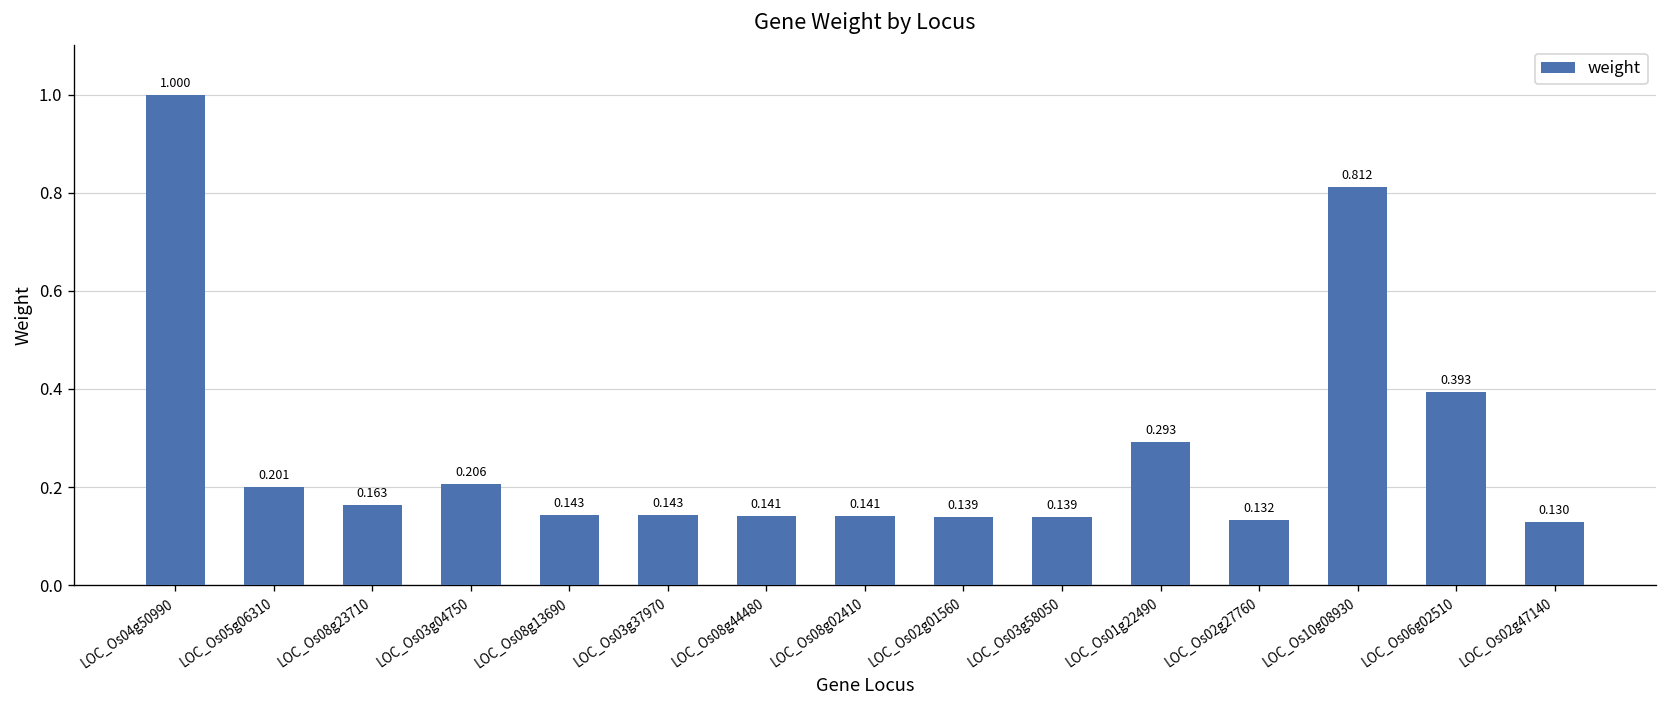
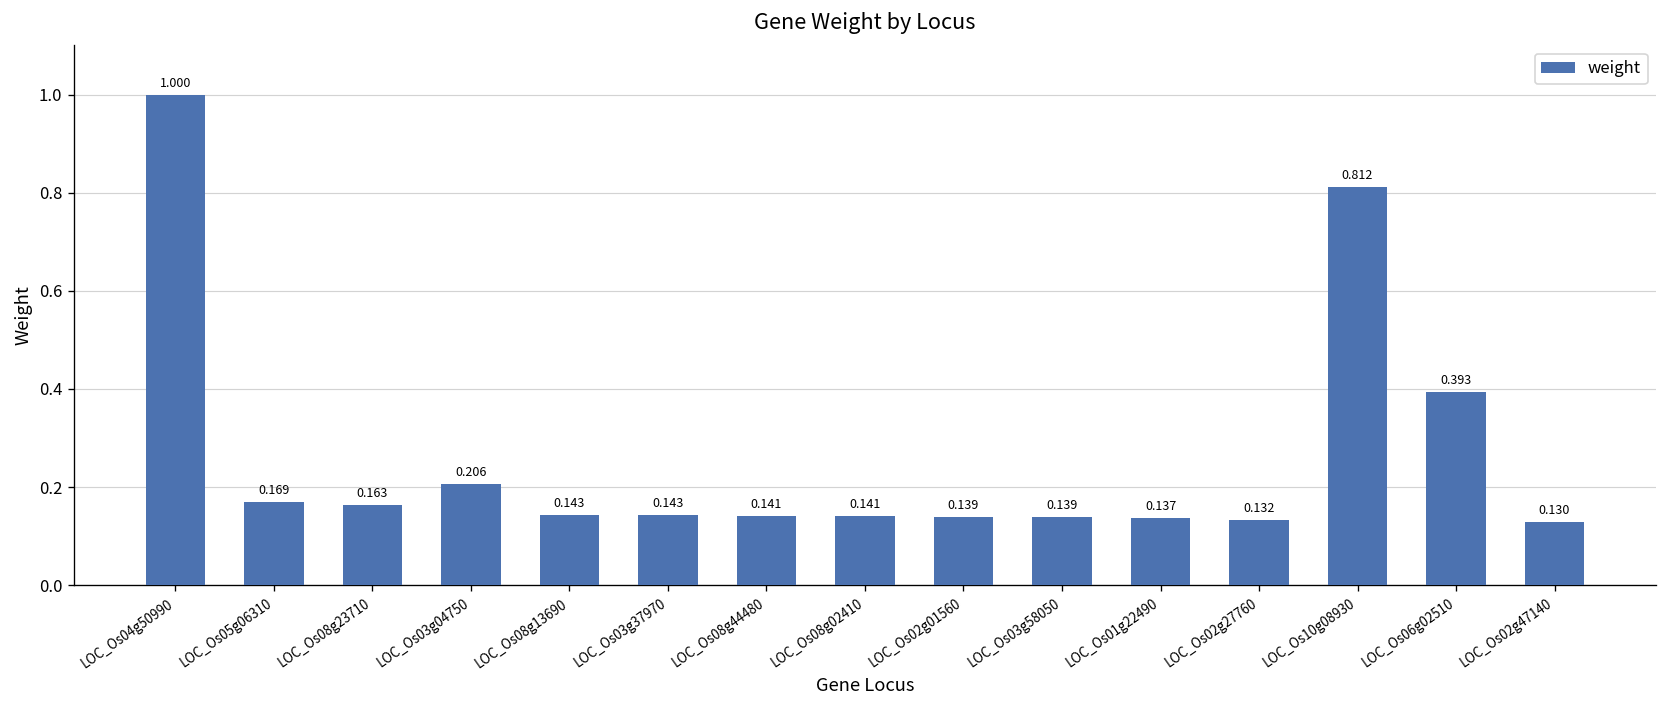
  {
    "LOC_Os04g50990": 1.000,
-   "LOC_Os05g06310": 0.201,
+   "LOC_Os05g06310": 0.169,
    "LOC_Os08g23710": 0.163,
    "LOC_Os03g04750": 0.206,
    "LOC_Os08g13690": 0.143,
    "LOC_Os03g37970": 0.143,
    "LOC_Os08g44480": 0.141,
    "LOC_Os08g02410": 0.141,
    "LOC_Os02g01560": 0.139,
    "LOC_Os03g58050": 0.139,
-   "LOC_Os01g22490": 0.293,
+   "LOC_Os01g22490": 0.137,
    "LOC_Os02g27760": 0.132,
    "LOC_Os10g08930": 0.812,
    "LOC_Os06g02510": 0.393,
    "LOC_Os02g47140": 0.130
  }
